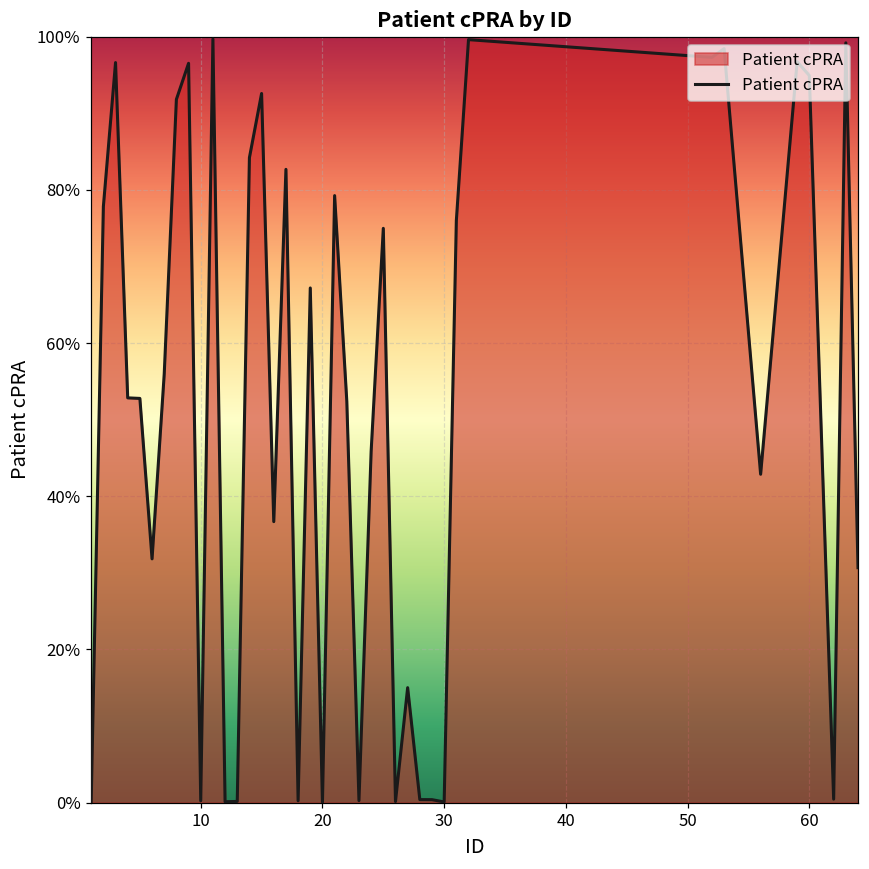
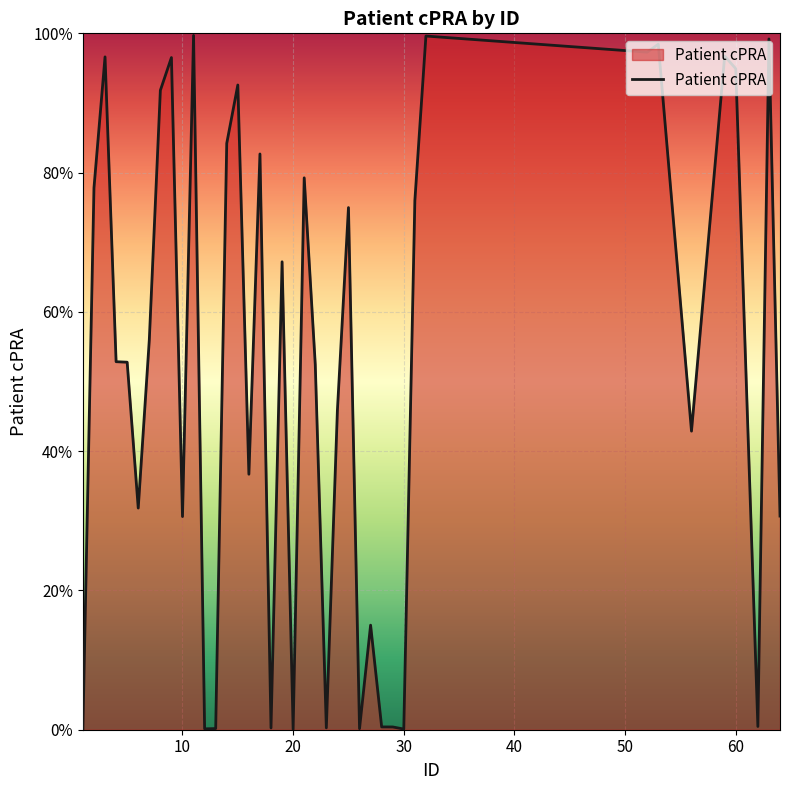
  {
-   "10": "0%",
+   "10": "31%",
    "20": "0%",
    "30": "0%"
  }
